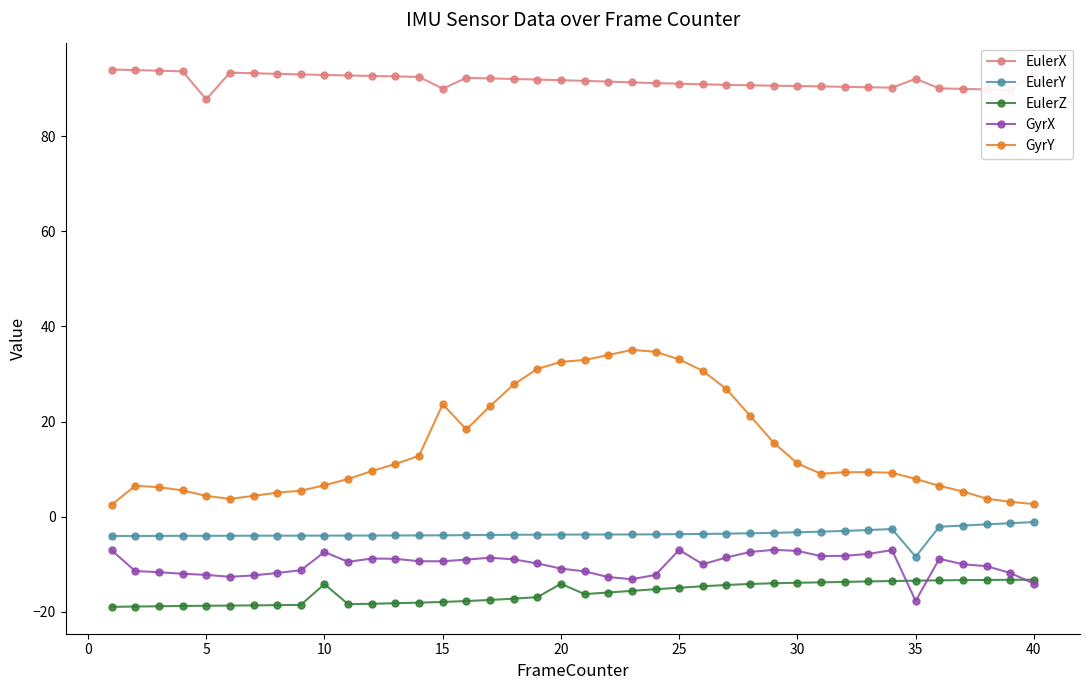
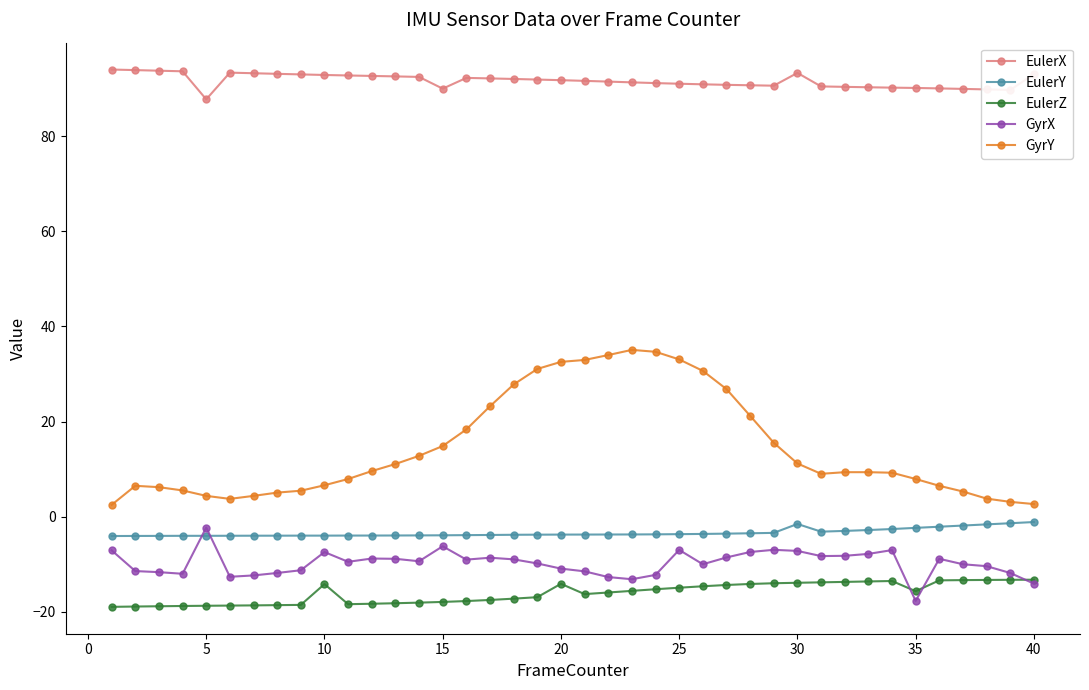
  {
    "EulerX": {
      "5": 88,
      "10": 93,
      "15": 90,
      "20": 92,
      "25": 91,
-     "30": 91,
-     "35": 92
+     "30": 93,
+     "35": 90
    },
    "EulerY": {
      "5": -4,
      "10": -4,
      "15": -4,
      "20": -4,
      "25": -4,
-     "30": -3,
-     "35": -8,
+     "30": -2,
+     "35": -2,
      "40": -1
    },
    "EulerZ": {
      "5": -19,
      "10": -14,
      "15": -18,
      "20": -14,
      "25": -15,
      "30": -14,
-     "35": -13,
+     "35": -16,
      "40": -13
    },
    "GyrX": {
-     "5": -12,
+     "5": -2,
      "10": -7,
-     "15": -9,
+     "15": -6,
      "20": -11,
      "25": -7,
      "30": -7,
      "35": -18,
      "40": -14
    },
    "GyrY": {
      "5": 4,
      "10": 7,
-     "15": 24,
+     "15": 15,
      "20": 33,
      "25": 33,
      "30": 11,
      "35": 8,
      "40": 3
    }
  }
